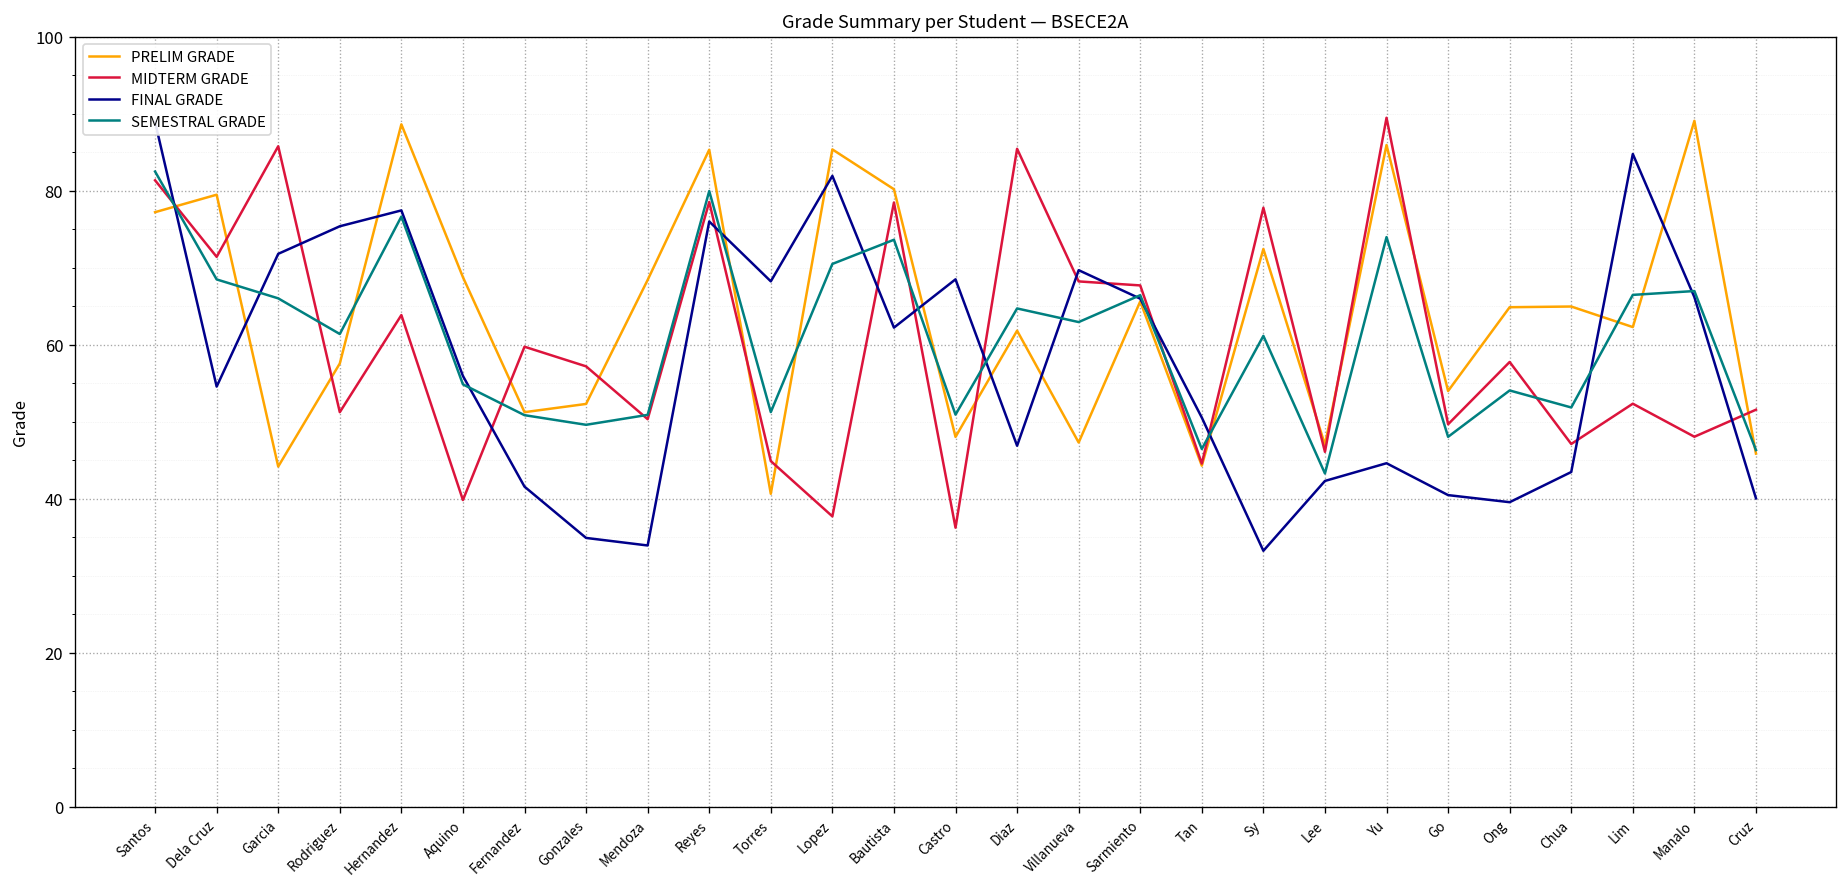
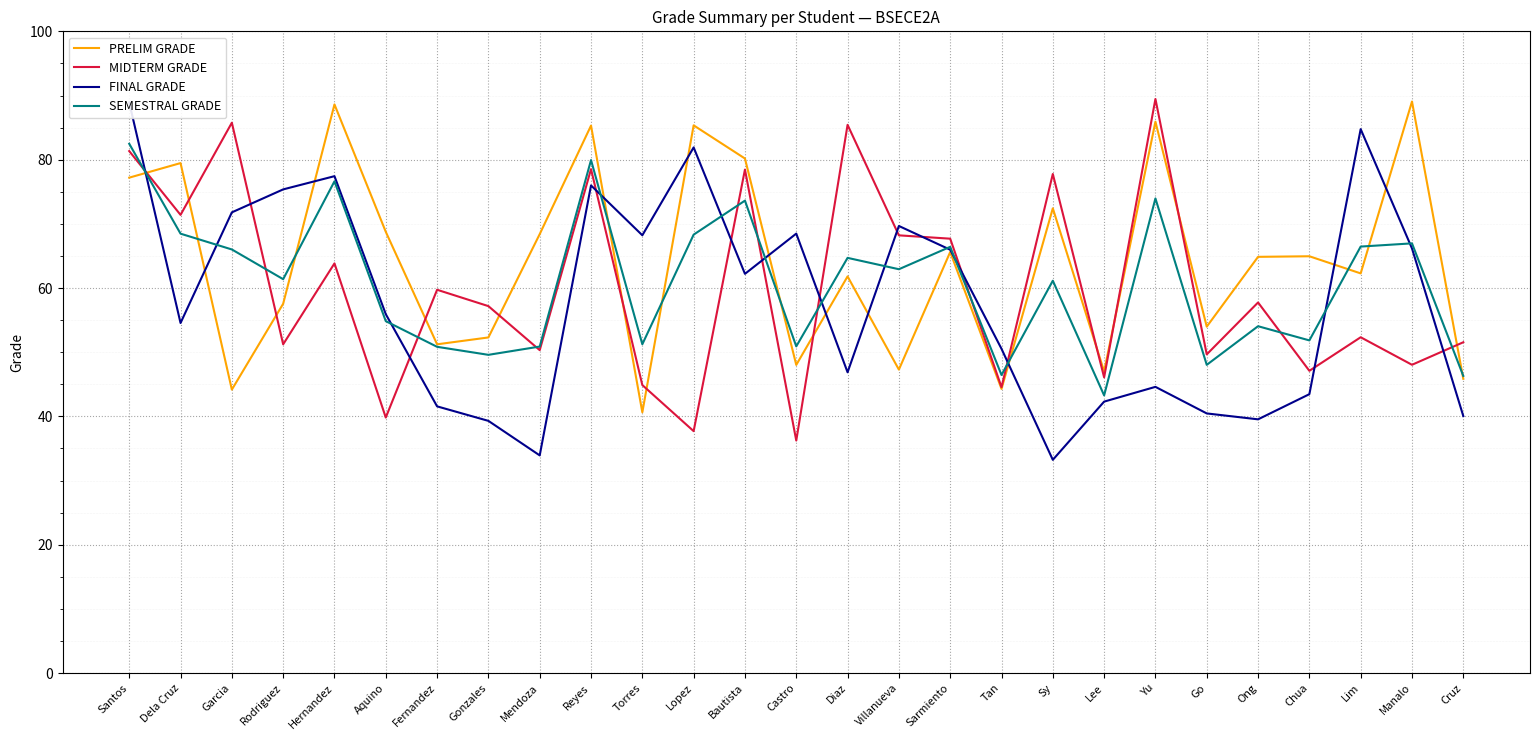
  {
    "PRELIM GRADE": {
      "Santos": 77,
      "Dela Cruz": 79,
      "Garcia": 44,
      "Rodriguez": 58,
      "Hernandez": 89,
      "Aquino": 69,
      "Gonzales": 52,
      "Mendoza": 68,
      "Reyes": 85,
      "Torres": 41,
      "Lopez": 85,
      "Bautista": 80,
      "Castro": 48,
      "Diaz": 62,
      "Villanueva": 47,
      "Sy": 72,
      "Lee": 47,
      "Yu": 86,
      "Go": 54,
      "Ong": 65,
      "Chua": 65,
      "Lim": 62,
      "Manalo": 89,
      "Cruz": 46
    },
    "MIDTERM GRADE": {
      "Santos": 81,
      "Dela Cruz": 71,
      "Garcia": 86,
      "Rodriguez": 51,
      "Hernandez": 64,
      "Aquino": 40,
      "Fernandez": 60,
      "Gonzales": 57,
      "Mendoza": 50,
      "Reyes": 79,
      "Torres": 45,
      "Lopez": 38,
      "Bautista": 78,
      "Castro": 36,
      "Diaz": 85,
      "Villanueva": 68,
      "Sarmiento": 68,
      "Sy": 78,
      "Lee": 46,
      "Yu": 89,
      "Go": 50,
      "Ong": 58,
      "Chua": 47,
      "Lim": 52,
      "Manalo": 48,
      "Cruz": 52
    },
    "FINAL GRADE": {
      "Dela Cruz": 55,
      "Garcia": 72,
      "Rodriguez": 75,
      "Hernandez": 77,
      "Aquino": 56,
      "Fernandez": 42,
-     "Gonzales": 35,
+     "Gonzales": 39,
      "Mendoza": 34,
      "Reyes": 76,
      "Torres": 68,
      "Lopez": 82,
      "Bautista": 62,
      "Castro": 68,
      "Diaz": 47,
      "Villanueva": 70,
      "Tan": 51,
      "Sy": 33,
      "Lee": 42,
      "Yu": 45,
      "Go": 40,
      "Ong": 40,
      "Chua": 43,
      "Lim": 85,
      "Manalo": 66,
      "Cruz": 40
    },
    "SEMESTRAL GRADE": {
      "Santos": 82,
      "Dela Cruz": 68,
      "Garcia": 66,
      "Rodriguez": 61,
      "Hernandez": 77,
      "Aquino": 55,
      "Gonzales": 50,
      "Mendoza": 51,
      "Reyes": 80,
      "Torres": 51,
-     "Lopez": 70,
+     "Lopez": 68,
      "Bautista": 74,
      "Castro": 51,
      "Diaz": 65,
      "Villanueva": 63,
      "Sarmiento": 66,
      "Tan": 46,
      "Sy": 61,
      "Lee": 43,
      "Yu": 74,
      "Go": 48,
      "Ong": 54,
      "Chua": 52,
      "Lim": 66,
      "Manalo": 67,
      "Cruz": 46
    }
  }
